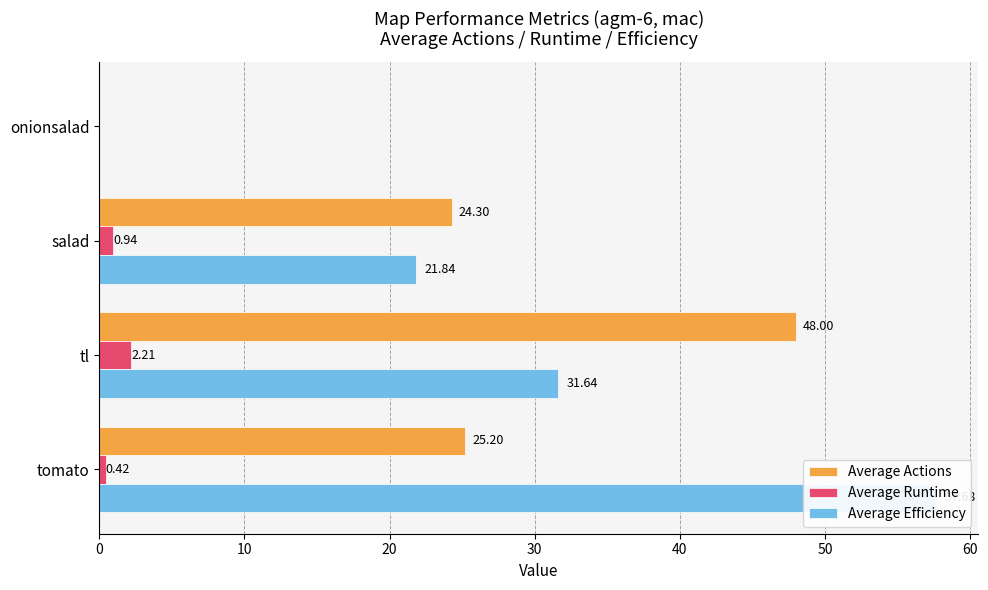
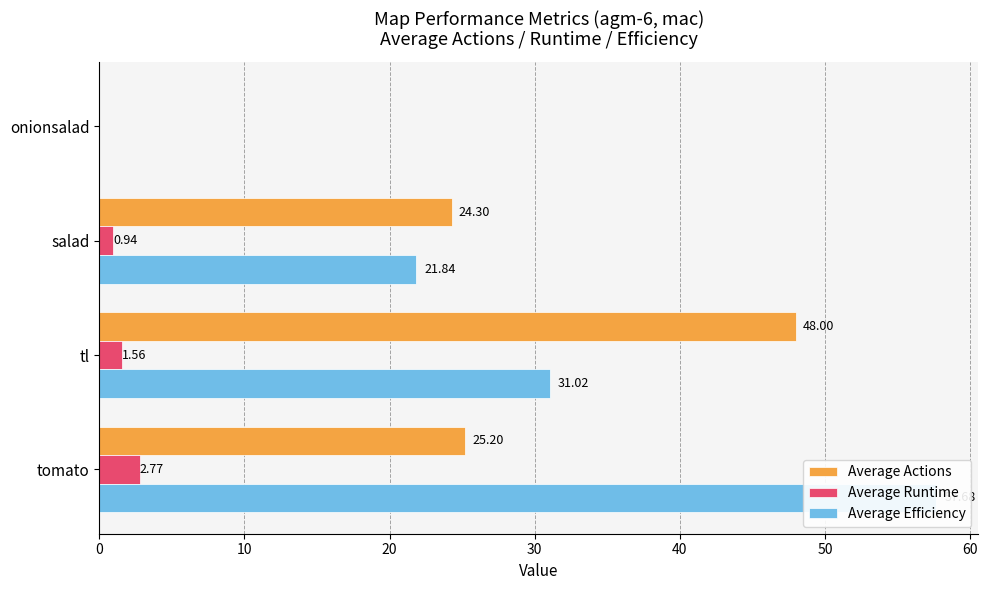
  {
    "Average Actions": {
      "salad": 24.30,
      "tl": 48.00,
      "tomato": 25.20
    },
    "Average Runtime": {
      "salad": 0.94,
-     "tl": 2.21,
-     "tomato": 0.42
+     "tl": 1.56,
+     "tomato": 2.77
    },
    "Average Efficiency": {
      "salad": 21.84,
-     "tl": 31.64
+     "tl": 31.02
    }
  }
